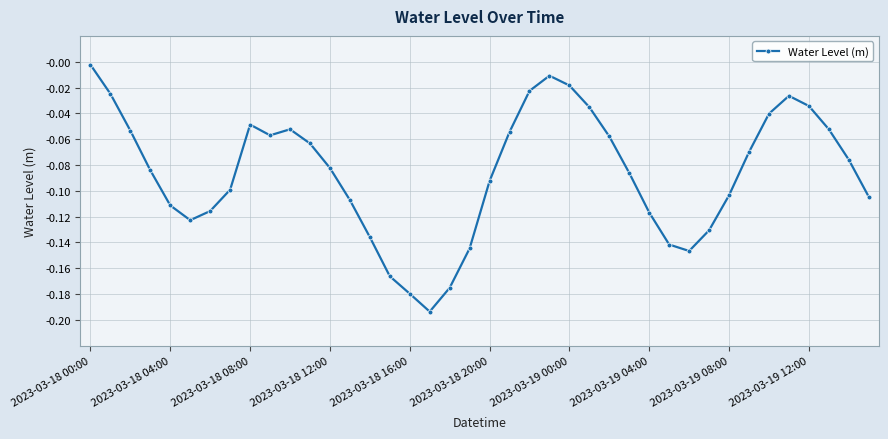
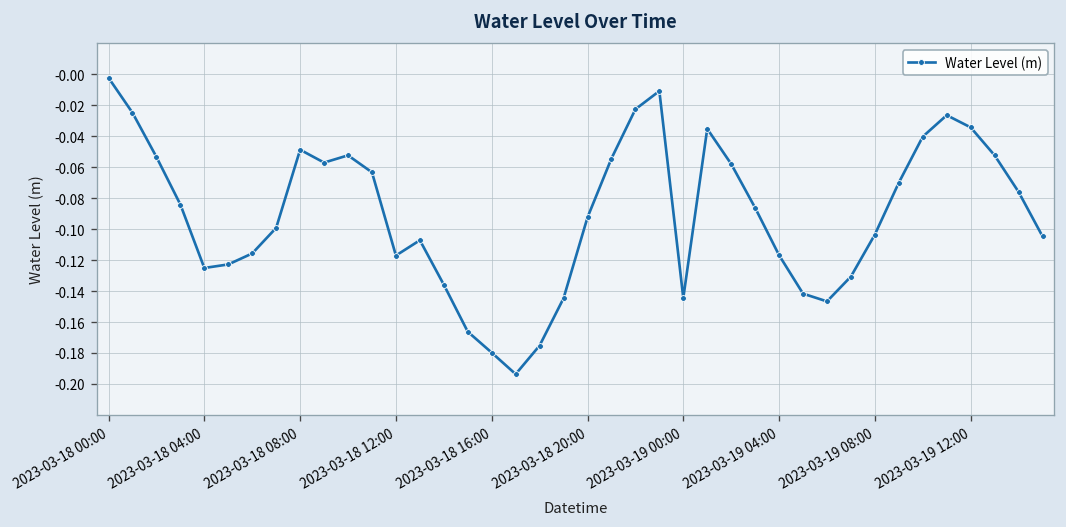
  {
    "2023-03-18 00:00": -0.002,
-   "2023-03-18 04:00": -0.111,
+   "2023-03-18 04:00": -0.125,
    "2023-03-18 08:00": -0.049,
-   "2023-03-18 12:00": -0.082,
+   "2023-03-18 12:00": -0.117,
    "2023-03-18 16:00": -0.180,
    "2023-03-18 20:00": -0.092,
-   "2023-03-19 00:00": -0.018,
+   "2023-03-19 00:00": -0.144,
    "2023-03-19 04:00": -0.117,
    "2023-03-19 08:00": -0.104,
    "2023-03-19 12:00": -0.034
  }
